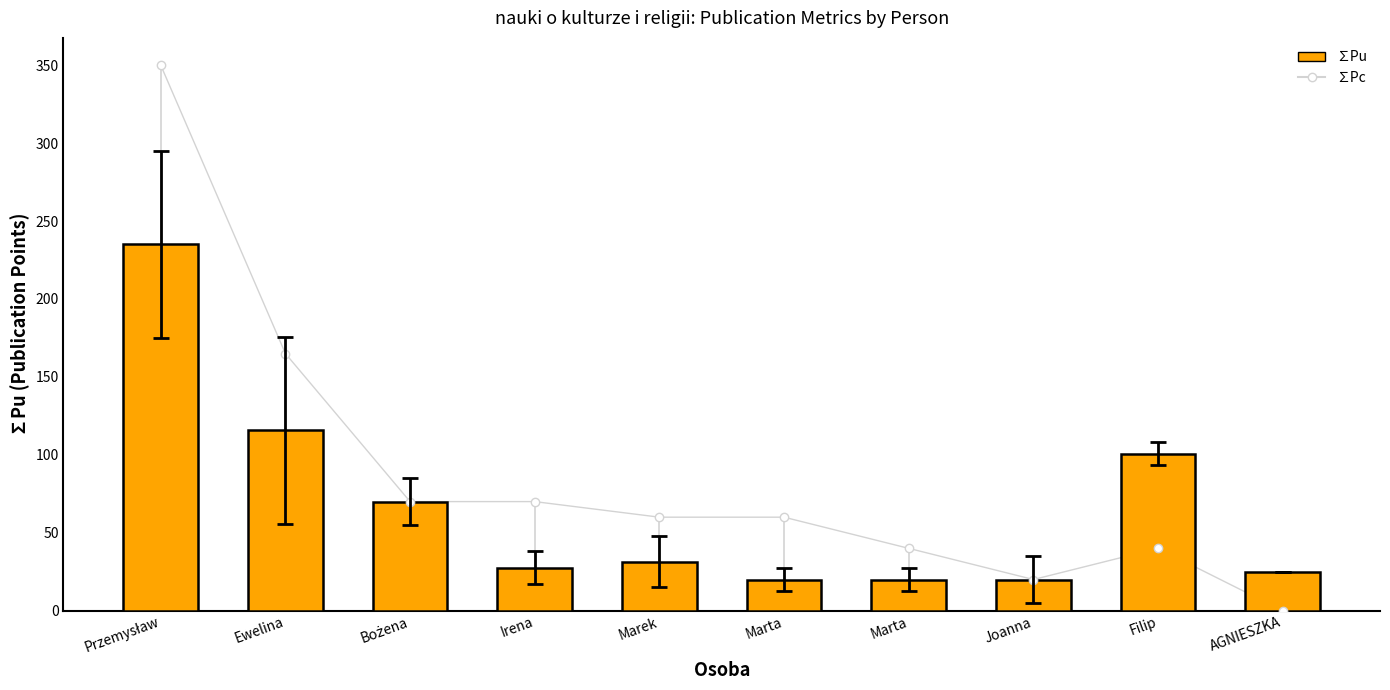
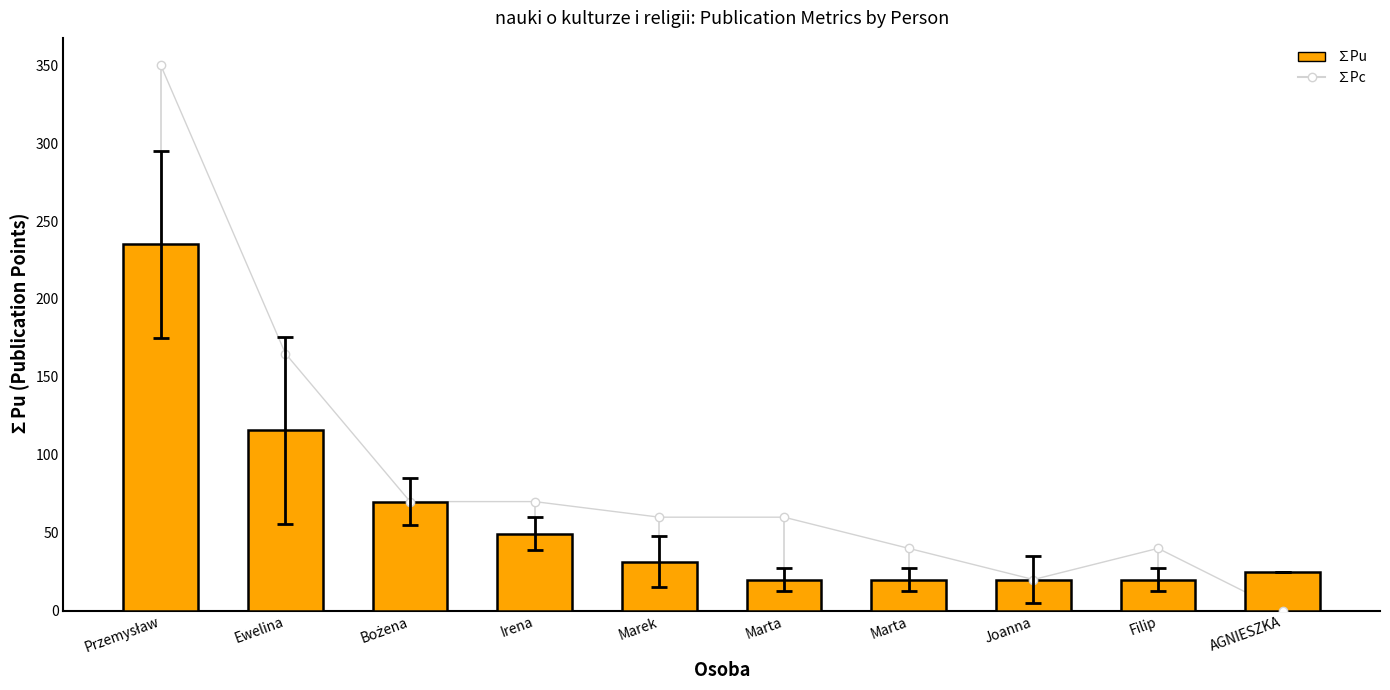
  {
    "∑Pu": {
      "Przemysław": 235,
      "Ewelina": 116,
      "Bożena": 70,
-     "Irena": 27,
+     "Irena": 49,
      "Marek": 32,
      "Joanna": 20,
-     "Filip": 101,
+     "Filip": 20,
      "AGNIESZKA": 25
    }
  }
